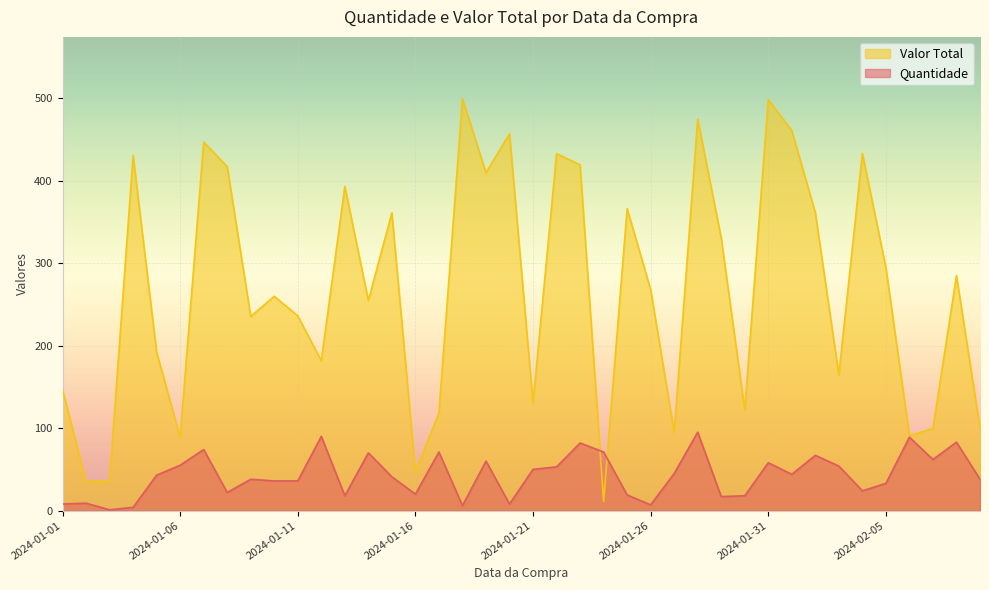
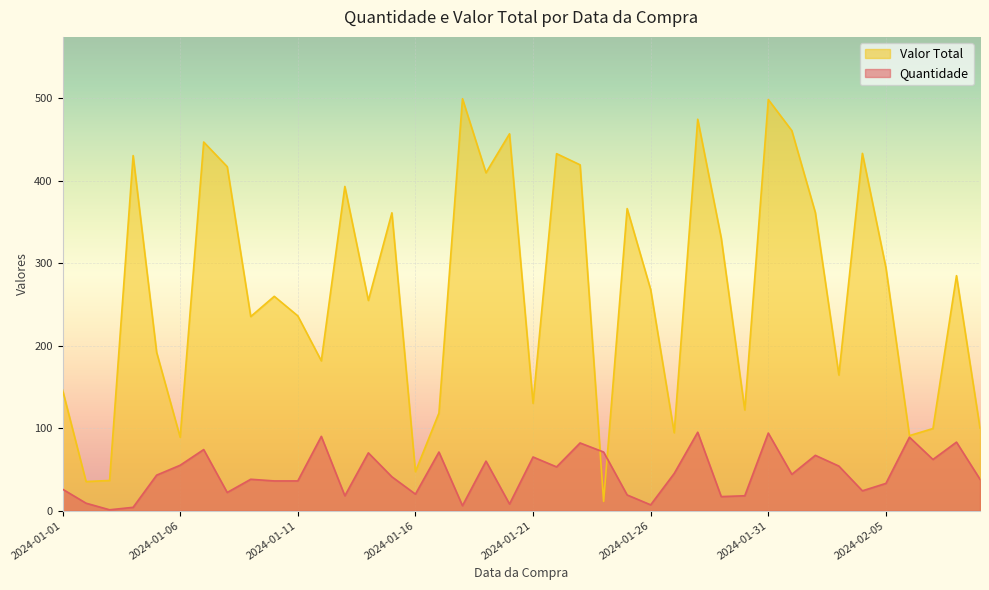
  {
    "Valor Total": {
      "2024-01-01": 150,
      "2024-01-06": 90,
      "2024-01-11": 240,
      "2024-01-16": 50,
      "2024-01-21": 130,
      "2024-01-26": 270,
      "2024-01-31": 500,
      "2024-02-05": 290
    },
    "Quantidade": {
-     "2024-01-01": 10,
+     "2024-01-01": 30,
      "2024-01-06": 60,
      "2024-01-11": 40,
      "2024-01-16": 20,
-     "2024-01-21": 50,
+     "2024-01-21": 70,
      "2024-01-26": 10,
-     "2024-01-31": 60,
+     "2024-01-31": 90,
      "2024-02-05": 30
    }
  }
